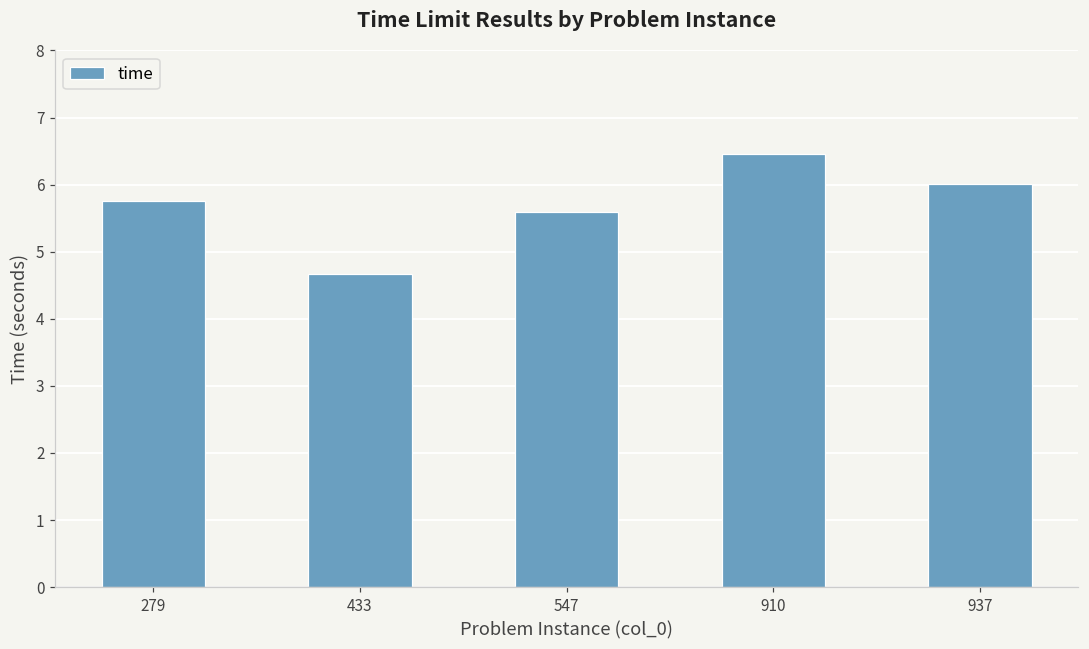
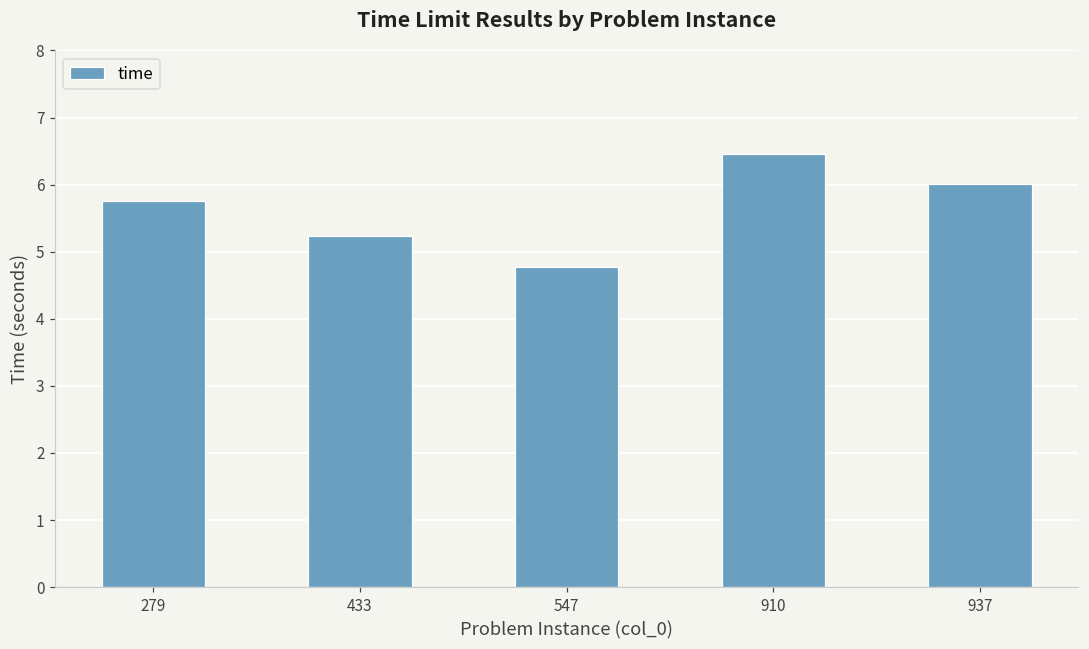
  {
    "279": 5.8,
-   "433": 4.7,
-   "547": 5.6,
+   "433": 5.2,
+   "547": 4.8,
    "910": 6.5,
    "937": 6.0
  }
